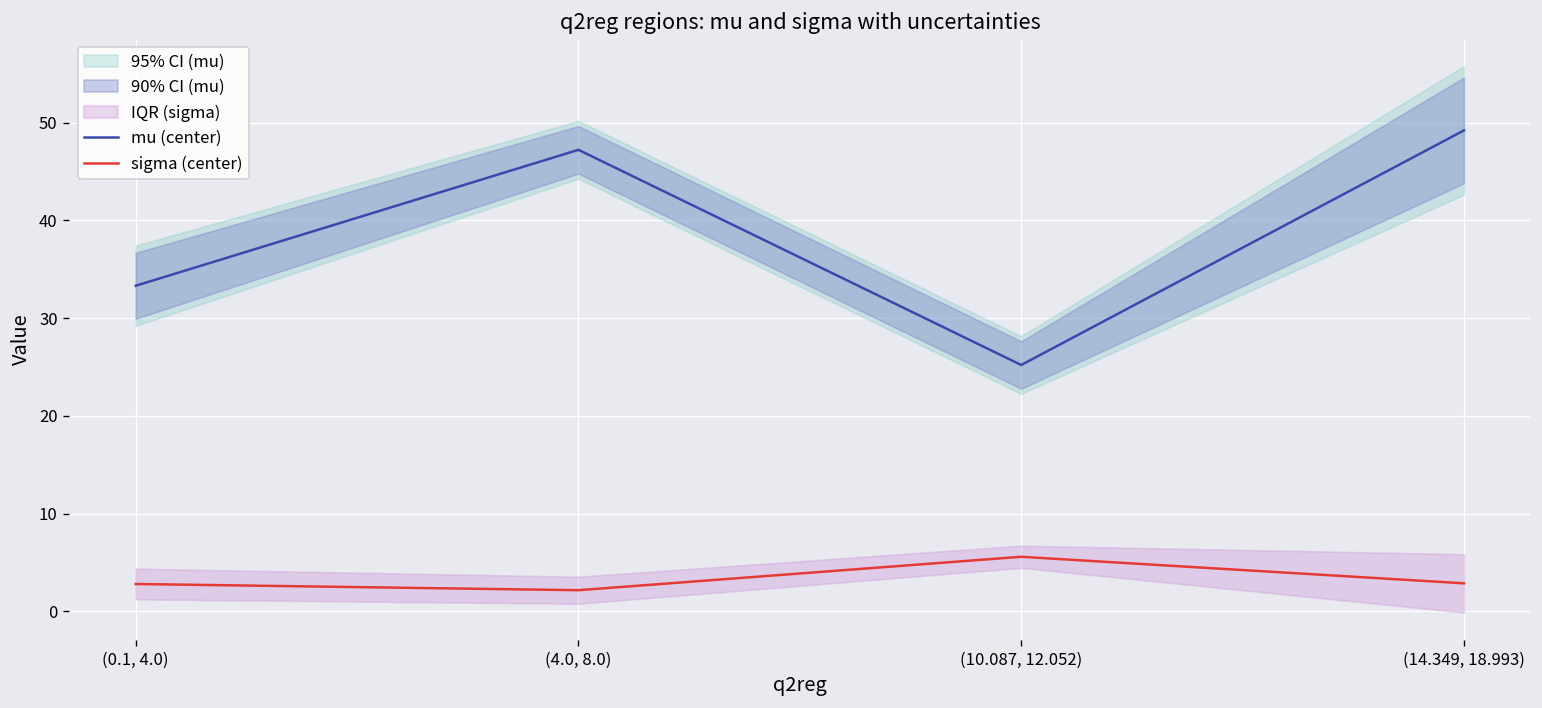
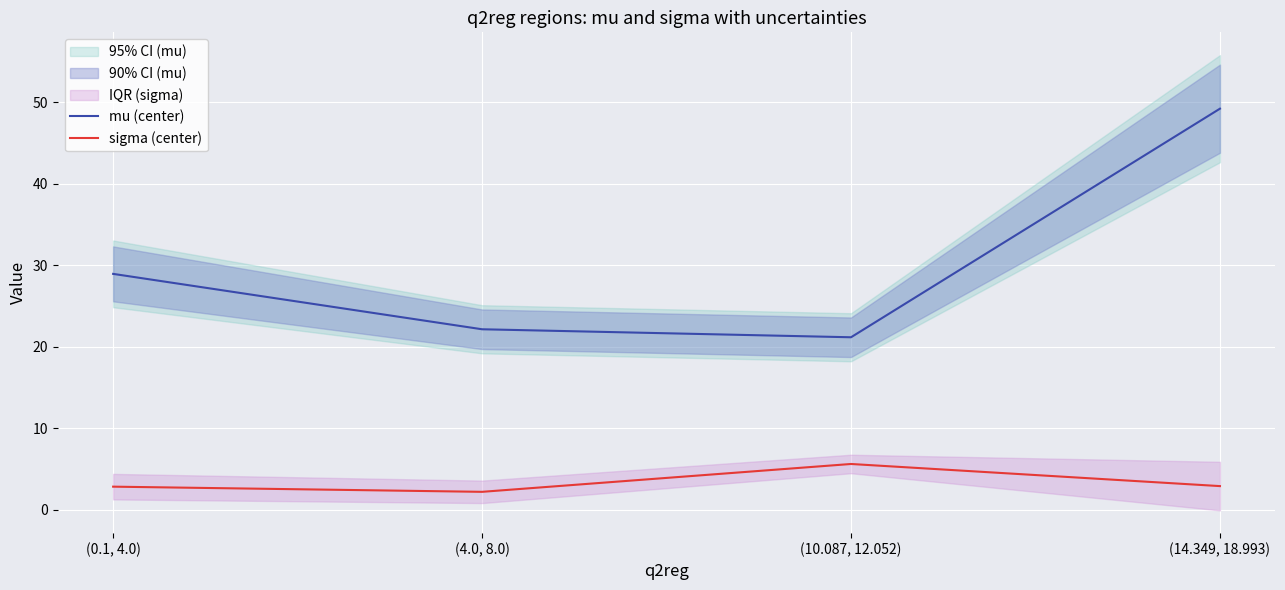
  {
    "mu (center)": {
-     "(0.1, 4.0)": 33,
-     "(4.0, 8.0)": 47,
-     "(10.087, 12.052)": 25,
+     "(0.1, 4.0)": 29,
+     "(4.0, 8.0)": 22,
+     "(10.087, 12.052)": 21,
      "(14.349, 18.993)": 49
    },
    "sigma (center)": {
      "(0.1, 4.0)": 3,
      "(4.0, 8.0)": 2,
      "(10.087, 12.052)": 6,
      "(14.349, 18.993)": 3
    }
  }
